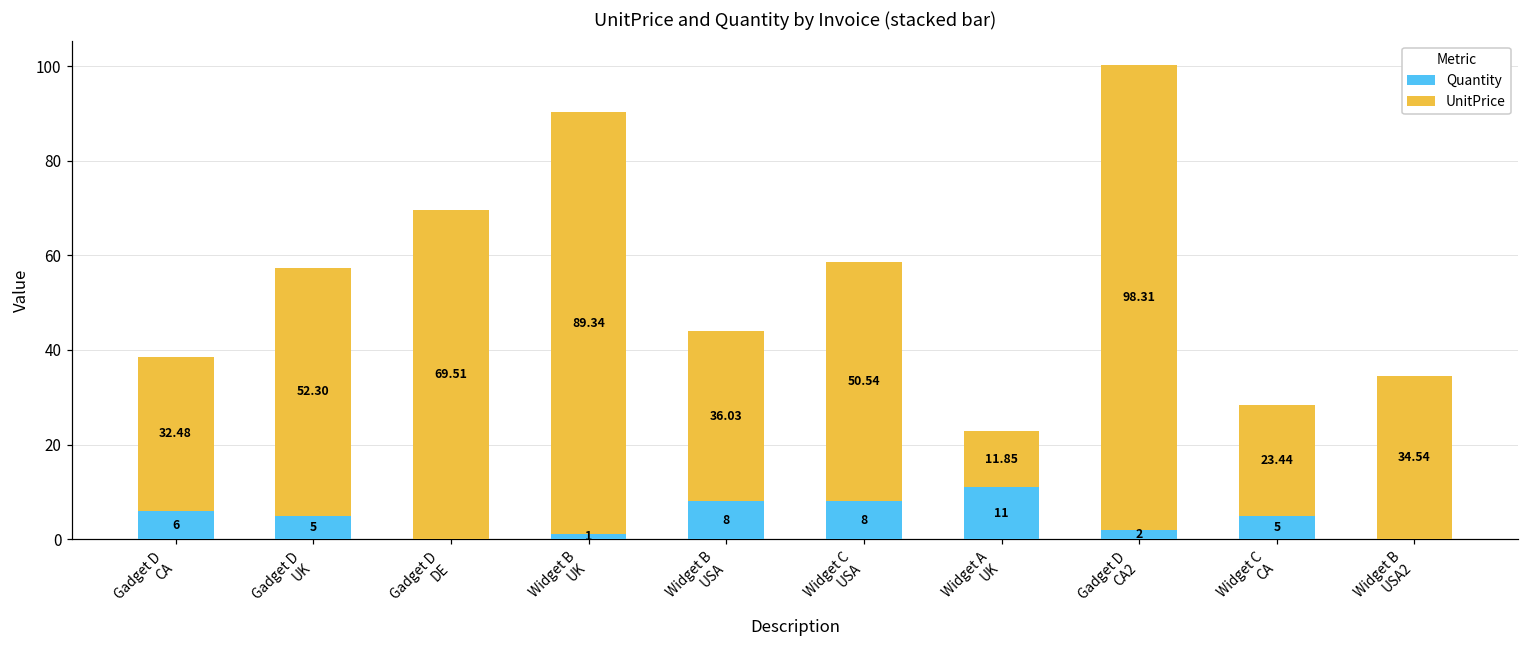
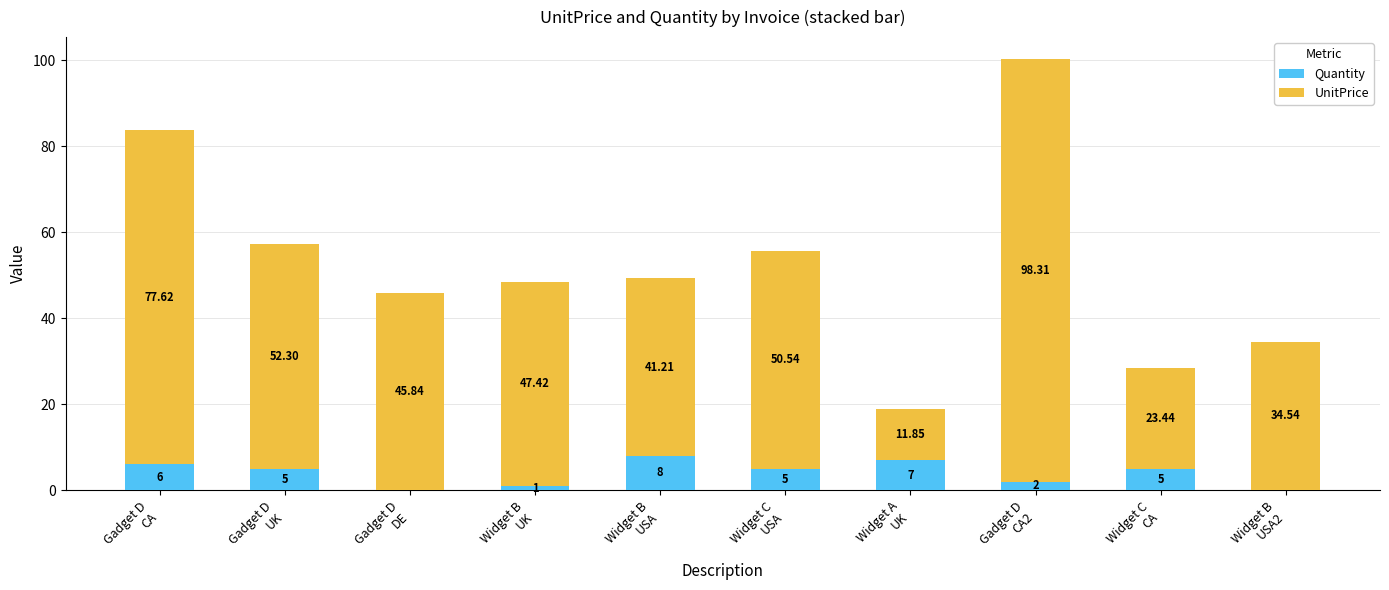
  {
    "Quantity": {
      "Gadget D CA": 6,
      "Gadget D UK": 5,
      "Widget B UK": 1,
      "Widget B USA": 8,
-     "Widget C USA": 8,
-     "Widget A UK": 11,
+     "Widget C USA": 5,
+     "Widget A UK": 7,
      "Gadget D CA2": 2,
      "Widget C CA": 5
    },
    "UnitPrice": {
-     "Gadget D CA": 32.48,
+     "Gadget D CA": 77.62,
      "Gadget D UK": 52.30,
-     "Gadget D DE": 69.51,
-     "Widget B UK": 89.34,
-     "Widget B USA": 36.03,
+     "Gadget D DE": 45.84,
+     "Widget B UK": 47.42,
+     "Widget B USA": 41.21,
      "Widget C USA": 50.54,
      "Widget A UK": 11.85,
      "Gadget D CA2": 98.31,
      "Widget C CA": 23.44,
      "Widget B USA2": 34.54
    }
  }
